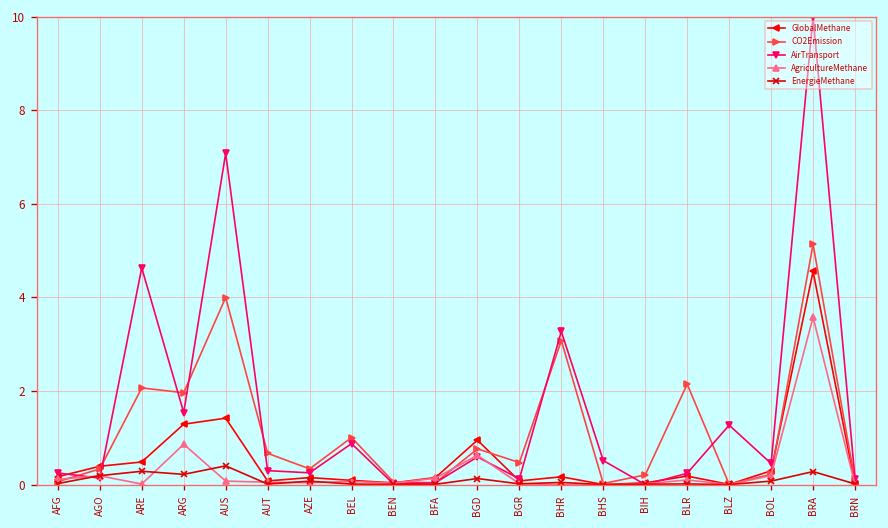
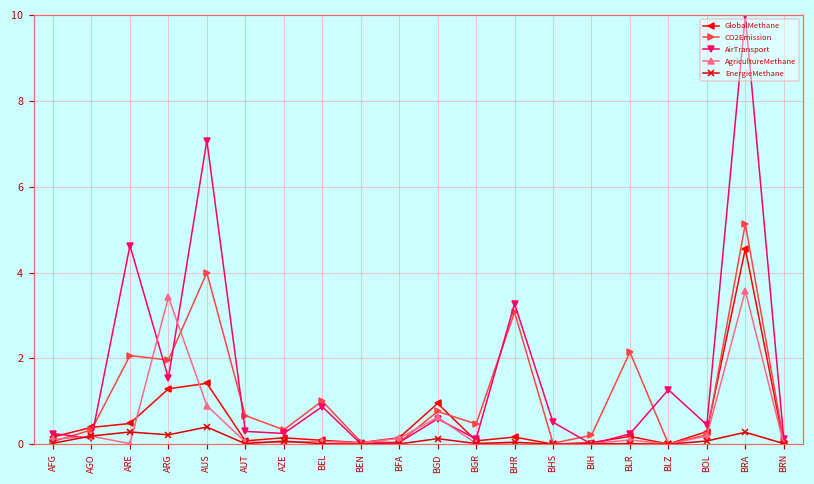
  {
    "CO2Emission": {
      "ARE": 2.1,
      "ARG": 2.0,
      "AUS": 4.0,
      "AUT": 0.7,
      "AZE": 0.3,
      "BEL": 1.0,
      "BGD": 0.8,
      "BGR": 0.5,
      "BHR": 3.1,
      "BIH": 0.2,
      "BLR": 2.1,
      "BRA": 5.1
    },
    "AirTransport": {
      "AFG": 0.2,
      "ARE": 4.6,
      "ARG": 1.5,
      "AUS": 7.1,
      "AUT": 0.3,
      "AZE": 0.3,
      "BEL": 0.9,
      "BHR": 3.3,
      "BHS": 0.5,
      "BLZ": 1.3,
      "BOL": 0.5,
      "BRA": 10.0
    },
    "AgricultureMethane": {
      "ARE": 0.0,
-     "ARG": 0.9,
-     "AUS": 0.1,
+     "ARG": 3.4,
+     "AUS": 0.9,
      "BLR": 0.1,
      "BRA": 3.6
    }
  }
